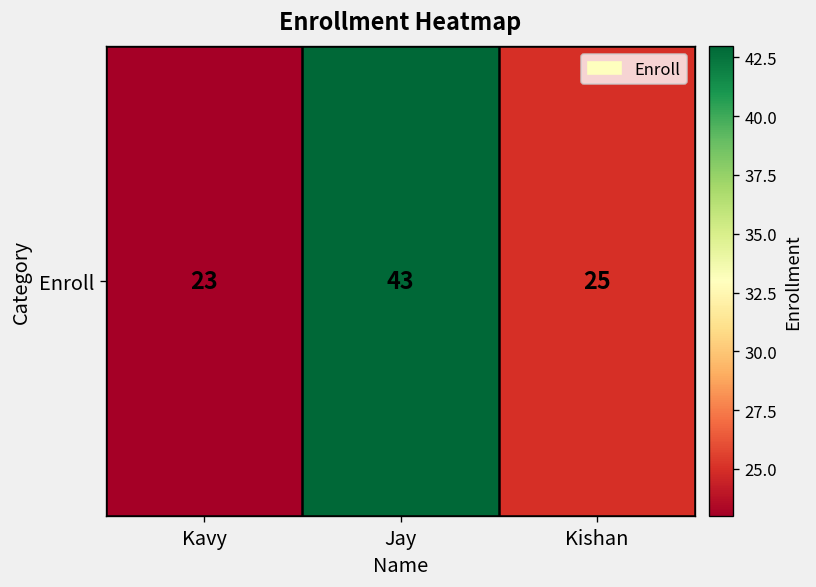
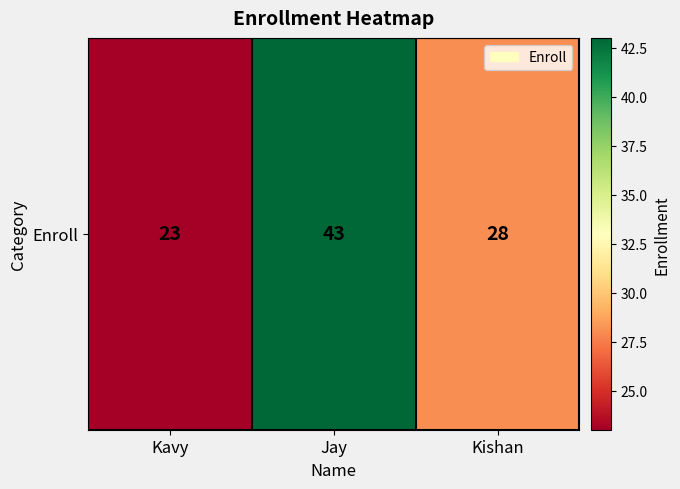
  {
    "Enroll": {
      "Kavy": 23,
      "Jay": 43,
-     "Kishan": 25
+     "Kishan": 28
    }
  }
